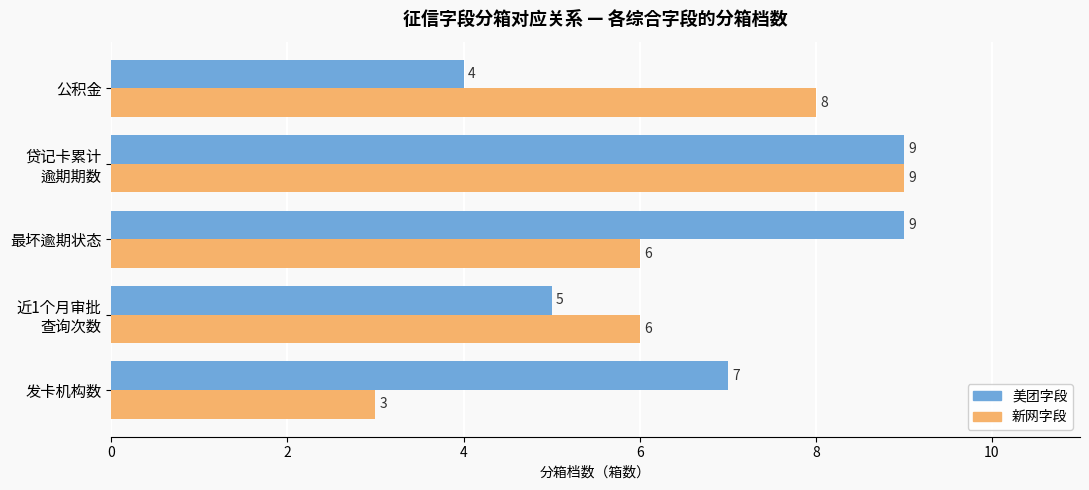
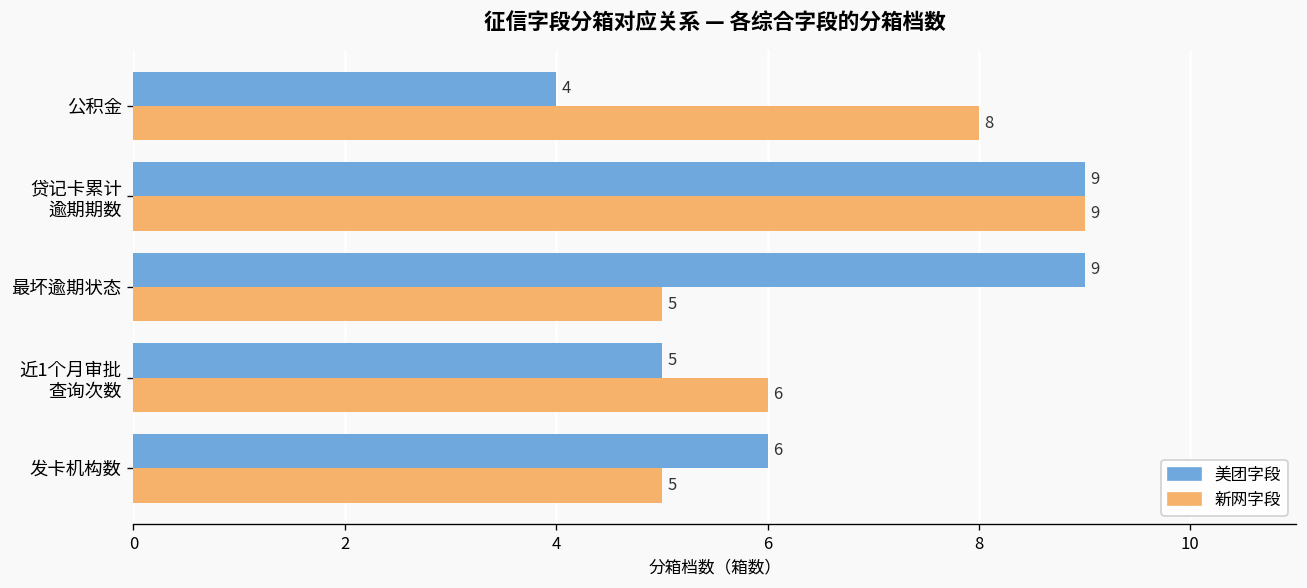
  {
    "美团字段": {
      "公积金": 4,
      "贷记卡累计 逾期期数": 9,
      "最坏逾期状态": 9,
      "近1个月审批 查询次数": 5,
-     "发卡机构数": 7
+     "发卡机构数": 6
    },
    "新网字段": {
      "公积金": 8,
      "贷记卡累计 逾期期数": 9,
-     "最坏逾期状态": 6,
+     "最坏逾期状态": 5,
      "近1个月审批 查询次数": 6,
-     "发卡机构数": 3
+     "发卡机构数": 5
    }
  }
